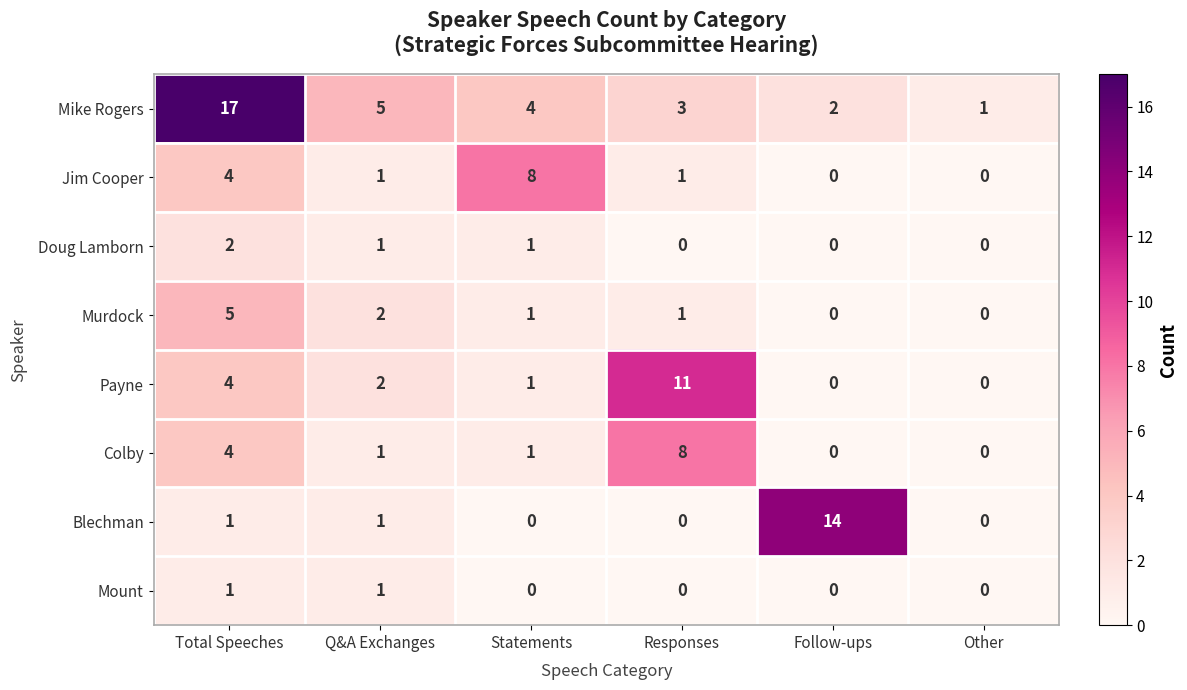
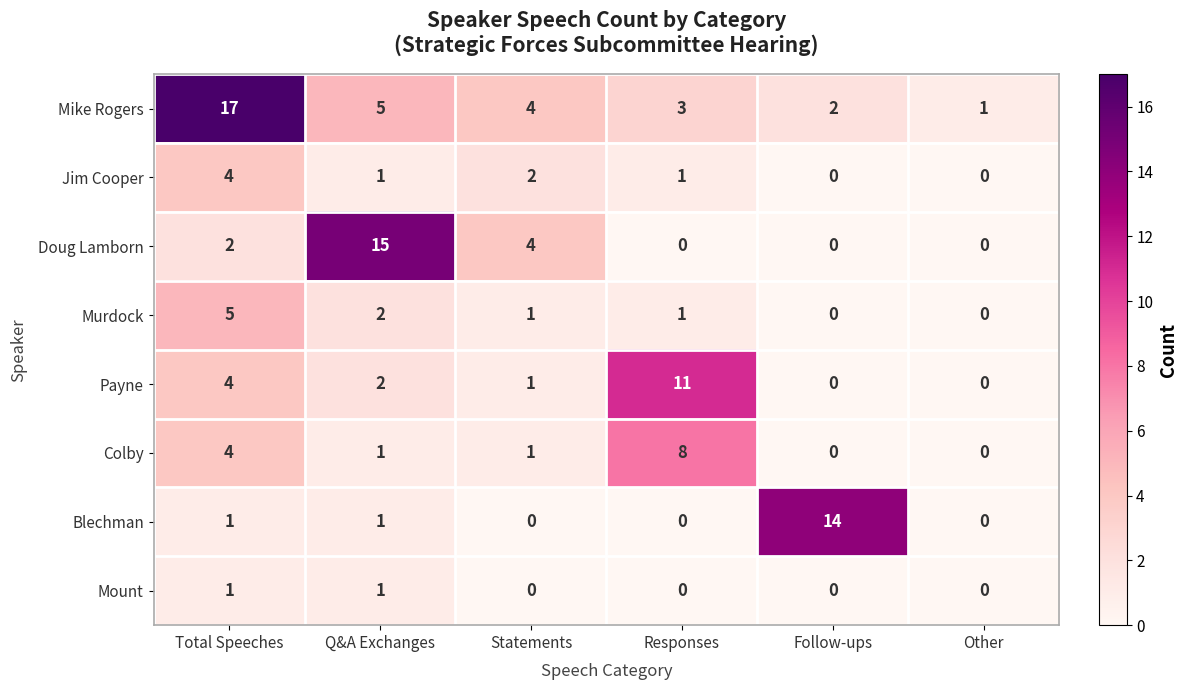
  {
    "Mike Rogers": {
      "Total Speeches": 17,
      "Q&A Exchanges": 5,
      "Statements": 4,
      "Responses": 3,
      "Follow-ups": 2,
      "Other": 1
    },
    "Jim Cooper": {
      "Total Speeches": 4,
      "Q&A Exchanges": 1,
-     "Statements": 8,
+     "Statements": 2,
      "Responses": 1,
      "Follow-ups": 0,
      "Other": 0
    },
    "Doug Lamborn": {
      "Total Speeches": 2,
-     "Q&A Exchanges": 1,
-     "Statements": 1,
+     "Q&A Exchanges": 15,
+     "Statements": 4,
      "Responses": 0,
      "Follow-ups": 0,
      "Other": 0
    },
    "Murdock": {
      "Total Speeches": 5,
      "Q&A Exchanges": 2,
      "Statements": 1,
      "Responses": 1,
      "Follow-ups": 0,
      "Other": 0
    },
    "Payne": {
      "Total Speeches": 4,
      "Q&A Exchanges": 2,
      "Statements": 1,
      "Responses": 11,
      "Follow-ups": 0,
      "Other": 0
    },
    "Colby": {
      "Total Speeches": 4,
      "Q&A Exchanges": 1,
      "Statements": 1,
      "Responses": 8,
      "Follow-ups": 0,
      "Other": 0
    },
    "Blechman": {
      "Total Speeches": 1,
      "Q&A Exchanges": 1,
      "Statements": 0,
      "Responses": 0,
      "Follow-ups": 14,
      "Other": 0
    },
    "Mount": {
      "Total Speeches": 1,
      "Q&A Exchanges": 1,
      "Statements": 0,
      "Responses": 0,
      "Follow-ups": 0,
      "Other": 0
    }
  }
